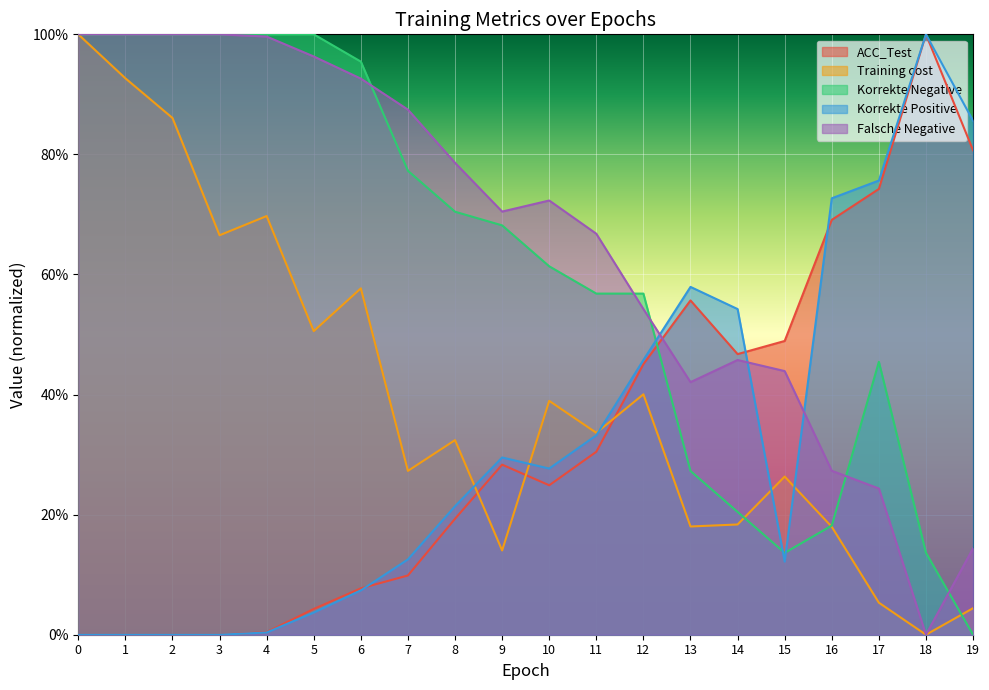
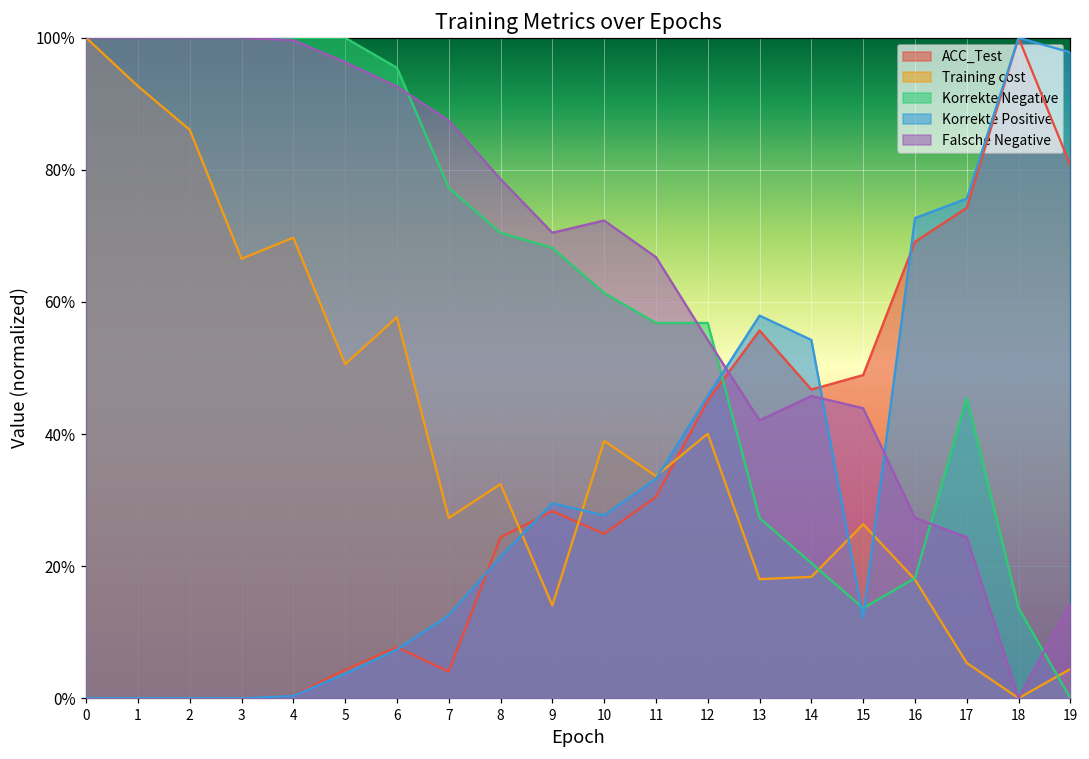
  {
    "ACC_Test": {
      "5": "4%",
-     "7": "10%",
-     "8": "19%",
+     "7": "4%",
+     "8": "24%",
      "9": "28%",
      "10": "25%",
      "11": "30%",
      "12": "45%",
      "13": "56%",
      "14": "47%",
      "15": "49%",
      "16": "69%",
      "17": "74%",
      "19": "81%"
    },
    "Training cost": {
      "1": "93%",
      "2": "86%",
      "3": "67%",
      "4": "70%",
      "5": "51%",
      "6": "58%",
      "7": "27%",
      "8": "32%",
      "9": "14%",
      "10": "39%",
      "12": "40%",
      "13": "18%",
      "14": "18%",
      "15": "26%",
      "17": "5%",
      "19": "4%"
    },
    "Korrekte Negative": {
      "5": "100%",
      "6": "95%",
      "7": "77%",
      "8": "70%",
      "9": "68%",
      "10": "61%",
      "11": "57%",
      "12": "57%",
      "13": "27%",
      "14": "20%",
      "15": "14%",
      "17": "45%",
      "18": "14%",
      "19": "0%"
    },
    "Korrekte Positive": {
      "5": "4%",
      "7": "13%",
      "8": "21%",
      "9": "30%",
      "10": "28%",
      "12": "46%",
      "13": "58%",
      "14": "54%",
      "15": "12%",
      "16": "73%",
      "17": "76%",
-     "19": "86%"
+     "19": "98%"
    },
    "Falsche Negative": {
      "5": "96%",
      "6": "93%",
      "7": "87%",
      "8": "79%",
      "9": "70%",
      "10": "72%",
      "11": "67%",
      "12": "54%",
      "13": "42%",
      "14": "46%",
      "15": "44%",
      "16": "27%",
      "17": "24%",
      "19": "14%"
    }
  }
